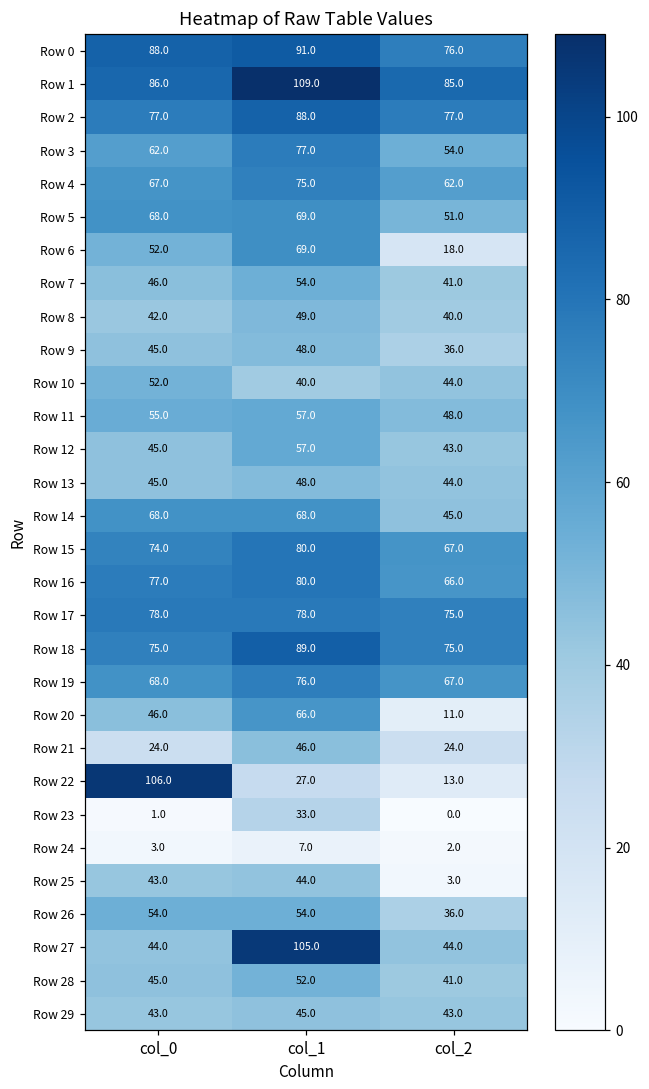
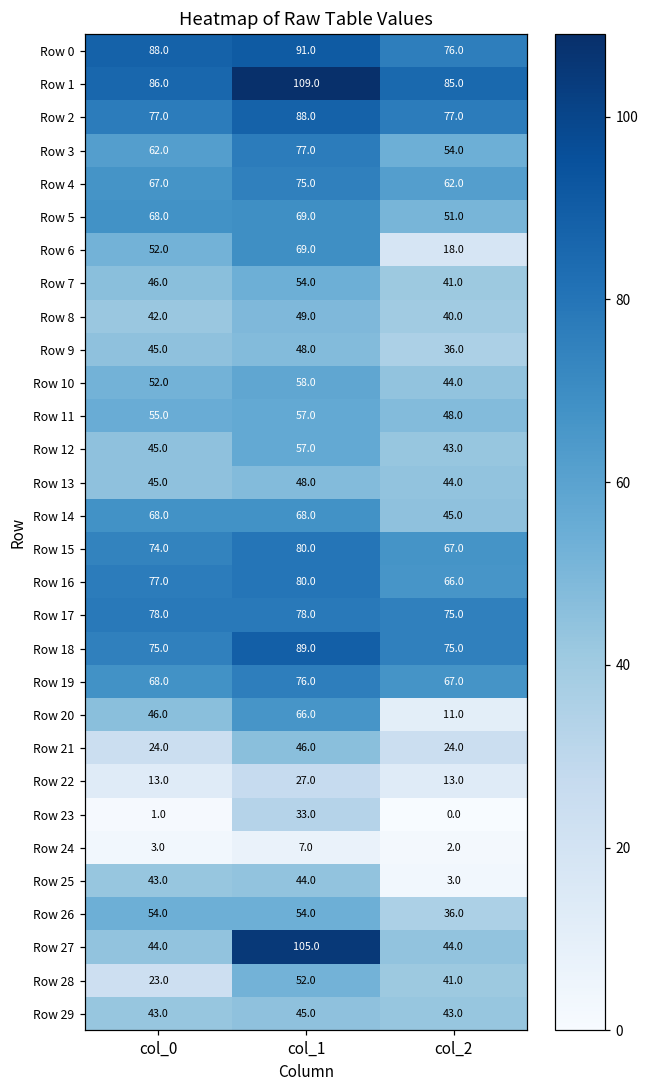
  {
    "Row 0": {
      "col_0": 88.0,
      "col_1": 91.0,
      "col_2": 76.0
    },
    "Row 1": {
      "col_0": 86.0,
      "col_1": 109.0,
      "col_2": 85.0
    },
    "Row 2": {
      "col_0": 77.0,
      "col_1": 88.0,
      "col_2": 77.0
    },
    "Row 3": {
      "col_0": 62.0,
      "col_1": 77.0,
      "col_2": 54.0
    },
    "Row 4": {
      "col_0": 67.0,
      "col_1": 75.0,
      "col_2": 62.0
    },
    "Row 5": {
      "col_0": 68.0,
      "col_1": 69.0,
      "col_2": 51.0
    },
    "Row 6": {
      "col_0": 52.0,
      "col_1": 69.0,
      "col_2": 18.0
    },
    "Row 7": {
      "col_0": 46.0,
      "col_1": 54.0,
      "col_2": 41.0
    },
    "Row 8": {
      "col_0": 42.0,
      "col_1": 49.0,
      "col_2": 40.0
    },
    "Row 9": {
      "col_0": 45.0,
      "col_1": 48.0,
      "col_2": 36.0
    },
    "Row 10": {
      "col_0": 52.0,
-     "col_1": 40.0,
+     "col_1": 58.0,
      "col_2": 44.0
    },
    "Row 11": {
      "col_0": 55.0,
      "col_1": 57.0,
      "col_2": 48.0
    },
    "Row 12": {
      "col_0": 45.0,
      "col_1": 57.0,
      "col_2": 43.0
    },
    "Row 13": {
      "col_0": 45.0,
      "col_1": 48.0,
      "col_2": 44.0
    },
    "Row 14": {
      "col_0": 68.0,
      "col_1": 68.0,
      "col_2": 45.0
    },
    "Row 15": {
      "col_0": 74.0,
      "col_1": 80.0,
      "col_2": 67.0
    },
    "Row 16": {
      "col_0": 77.0,
      "col_1": 80.0,
      "col_2": 66.0
    },
    "Row 17": {
      "col_0": 78.0,
      "col_1": 78.0,
      "col_2": 75.0
    },
    "Row 18": {
      "col_0": 75.0,
      "col_1": 89.0,
      "col_2": 75.0
    },
    "Row 19": {
      "col_0": 68.0,
      "col_1": 76.0,
      "col_2": 67.0
    },
    "Row 20": {
      "col_0": 46.0,
      "col_1": 66.0,
      "col_2": 11.0
    },
    "Row 21": {
      "col_0": 24.0,
      "col_1": 46.0,
      "col_2": 24.0
    },
    "Row 22": {
-     "col_0": 106.0,
+     "col_0": 13.0,
      "col_1": 27.0,
      "col_2": 13.0
    },
    "Row 23": {
      "col_0": 1.0,
      "col_1": 33.0,
      "col_2": 0.0
    },
    "Row 24": {
      "col_0": 3.0,
      "col_1": 7.0,
      "col_2": 2.0
    },
    "Row 25": {
      "col_0": 43.0,
      "col_1": 44.0,
      "col_2": 3.0
    },
    "Row 26": {
      "col_0": 54.0,
      "col_1": 54.0,
      "col_2": 36.0
    },
    "Row 27": {
      "col_0": 44.0,
      "col_1": 105.0,
      "col_2": 44.0
    },
    "Row 28": {
-     "col_0": 45.0,
+     "col_0": 23.0,
      "col_1": 52.0,
      "col_2": 41.0
    },
    "Row 29": {
      "col_0": 43.0,
      "col_1": 45.0,
      "col_2": 43.0
    }
  }
